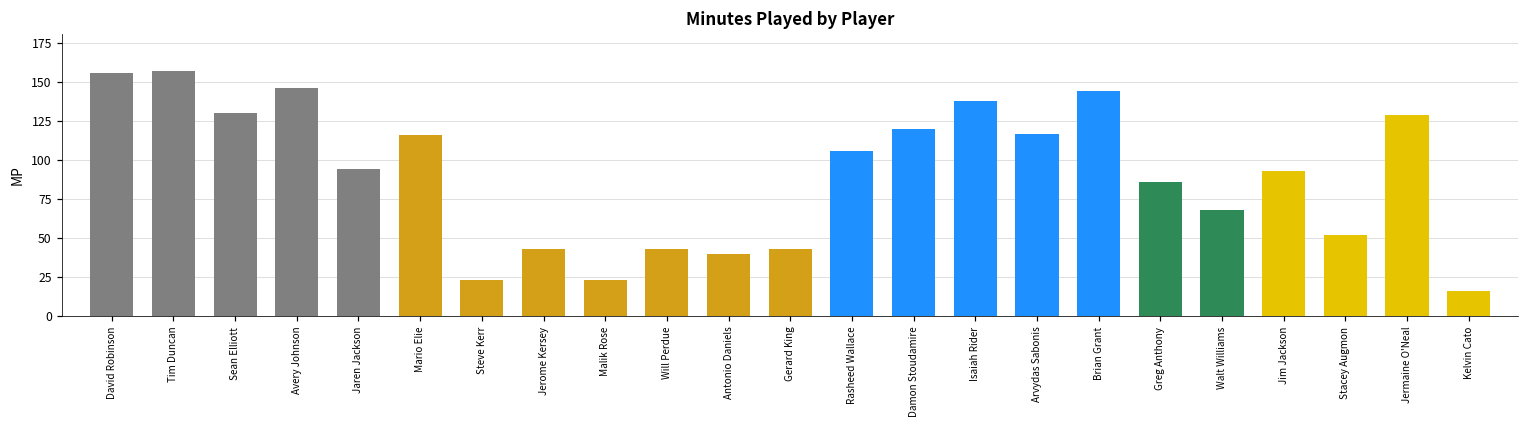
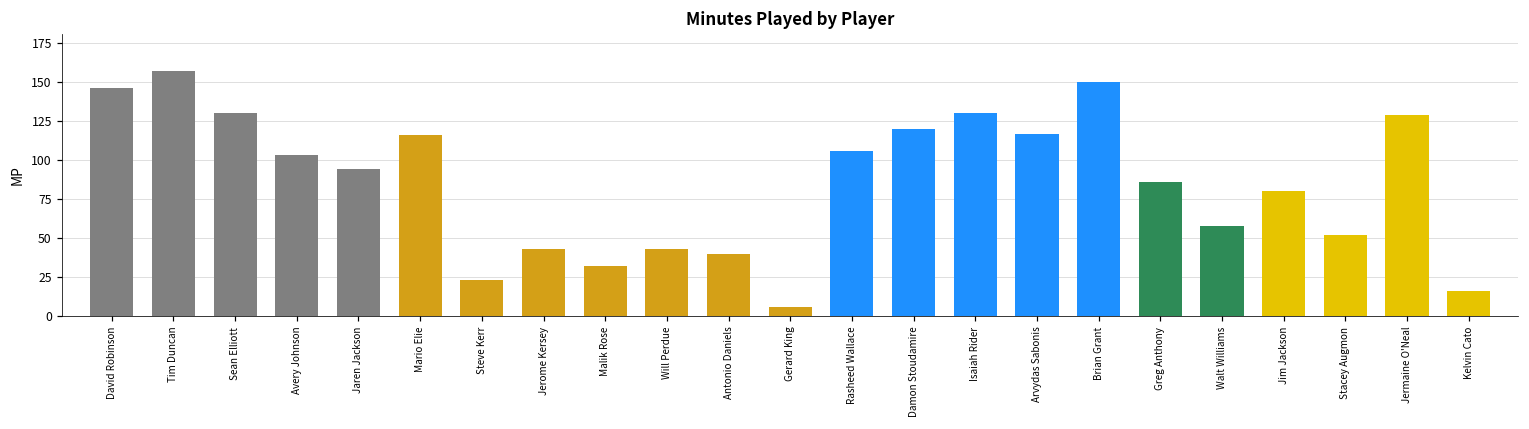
  {
-   "David Robinson": 156,
+   "David Robinson": 146,
    "Tim Duncan": 157,
    "Sean Elliott": 130,
-   "Avery Johnson": 146,
+   "Avery Johnson": 103,
    "Jaren Jackson": 94,
    "Mario Elie": 116,
    "Steve Kerr": 23,
    "Jerome Kersey": 43,
-   "Malik Rose": 23,
+   "Malik Rose": 32,
    "Will Perdue": 43,
    "Antonio Daniels": 40,
-   "Gerard King": 43,
+   "Gerard King": 6,
    "Rasheed Wallace": 106,
    "Damon Stoudamire": 120,
-   "Isaiah Rider": 138,
+   "Isaiah Rider": 130,
    "Arvydas Sabonis": 117,
-   "Brian Grant": 144,
+   "Brian Grant": 150,
    "Greg Anthony": 86,
-   "Walt Williams": 68,
-   "Jim Jackson": 93,
+   "Walt Williams": 58,
+   "Jim Jackson": 80,
    "Stacey Augmon": 52,
    "Jermaine O'Neal": 129,
    "Kelvin Cato": 16
  }
